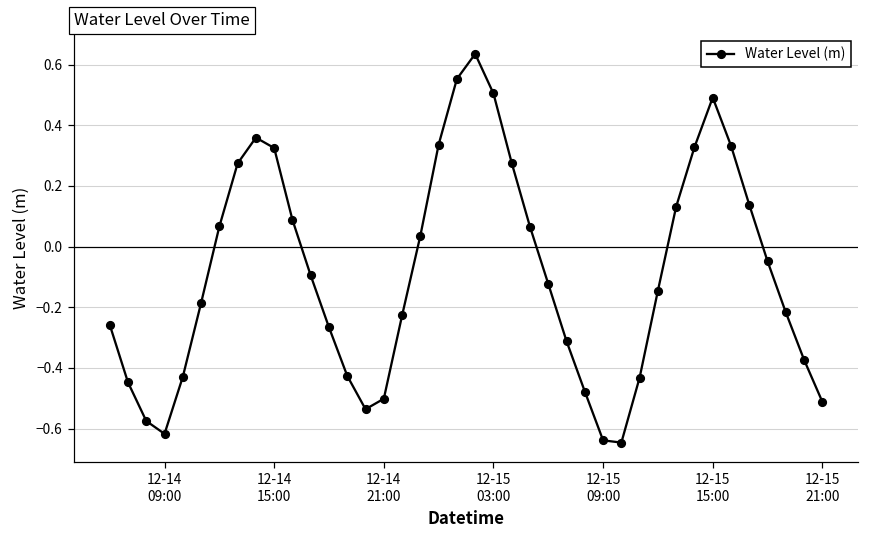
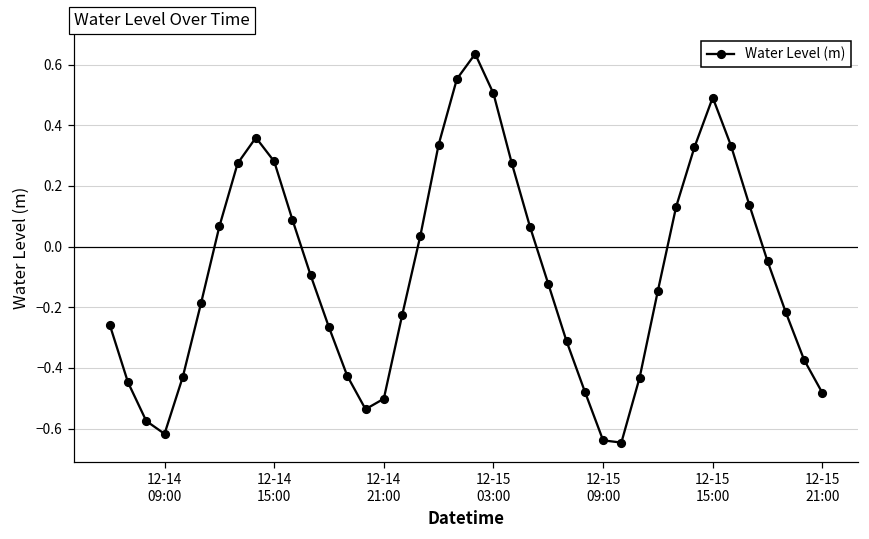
  {
    "12-14 09:00": -0.62,
-   "12-14 15:00": 0.32,
+   "12-14 15:00": 0.28,
    "12-14 21:00": -0.50,
    "12-15 03:00": 0.50,
    "12-15 09:00": -0.64,
    "12-15 15:00": 0.49,
-   "12-15 21:00": -0.51
+   "12-15 21:00": -0.48
  }
